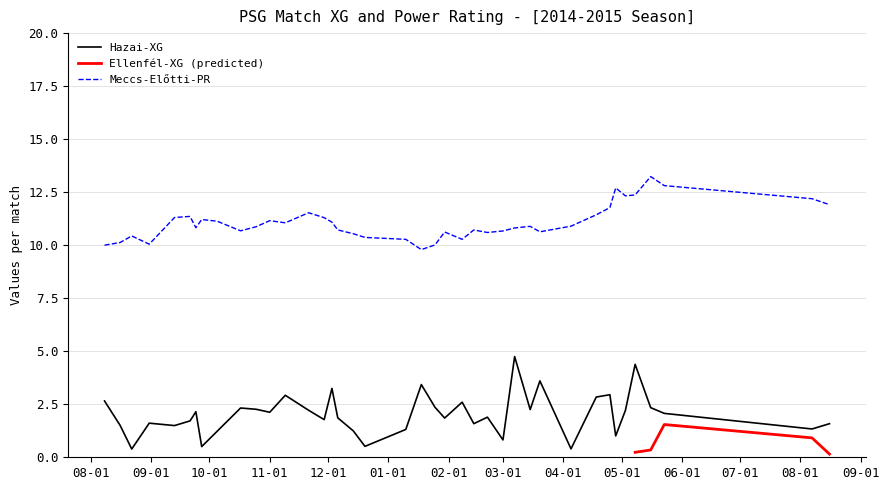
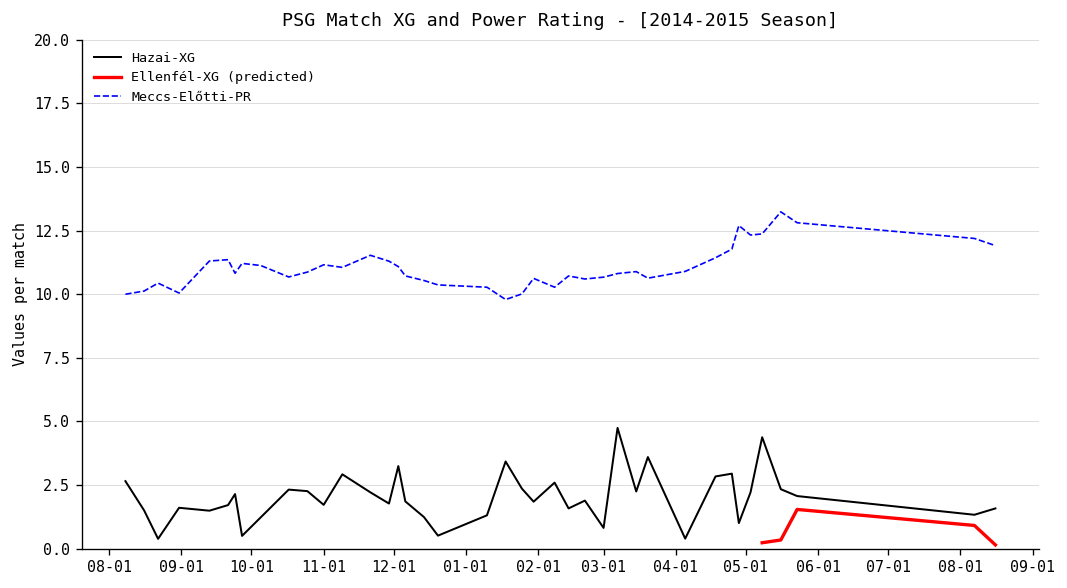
  {
    "Hazai-XG": {
-     "11-01": 2.1,
+     "11-01": 1.7,
      "03-01": 0.8
    },
    "Meccs-Előtti-PR": {
      "11-01": 11.2,
      "03-01": 10.7
    }
  }
